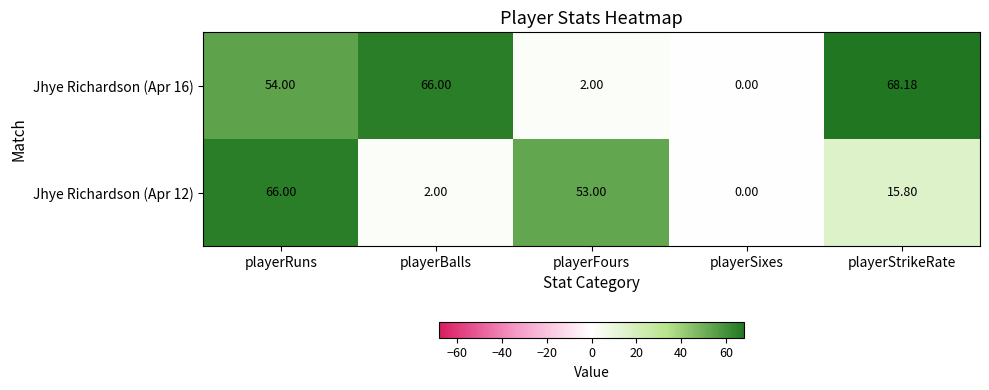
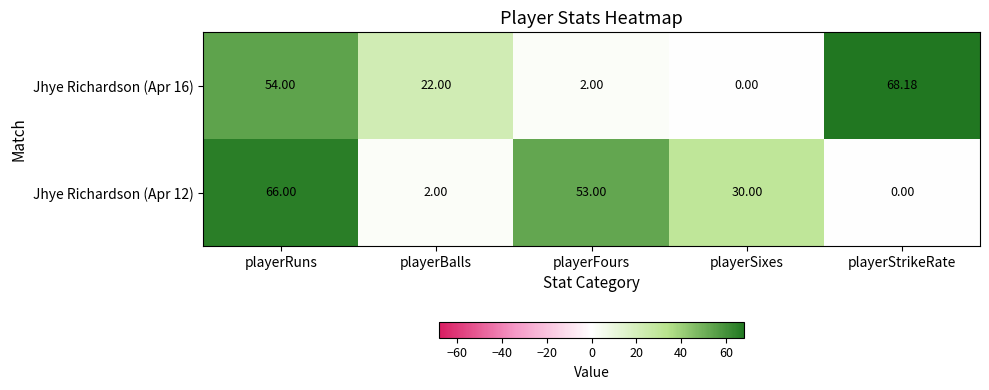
  {
    "Jhye Richardson (Apr 16)": {
      "playerRuns": 54.00,
-     "playerBalls": 66.00,
+     "playerBalls": 22.00,
      "playerFours": 2.00,
      "playerSixes": 0.00,
      "playerStrikeRate": 68.18
    },
    "Jhye Richardson (Apr 12)": {
      "playerRuns": 66.00,
      "playerBalls": 2.00,
      "playerFours": 53.00,
-     "playerSixes": 0.00,
-     "playerStrikeRate": 15.80
+     "playerSixes": 30.00,
+     "playerStrikeRate": 0.00
    }
  }
